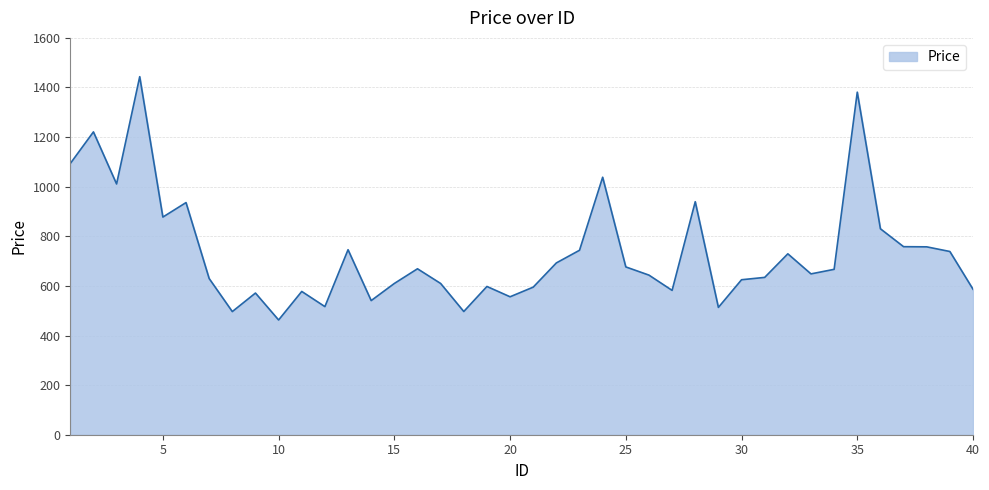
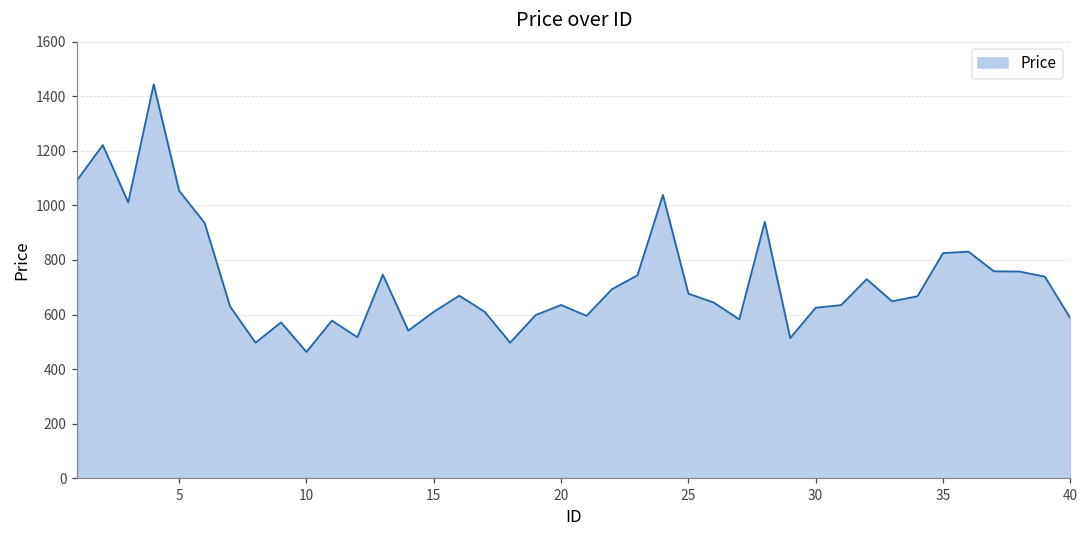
  {
-   "5": 880,
+   "5": 1050,
    "10": 460,
    "15": 610,
-   "20": 560,
+   "20": 630,
    "25": 680,
    "30": 620,
-   "35": 1380,
+   "35": 830,
    "40": 590
  }
